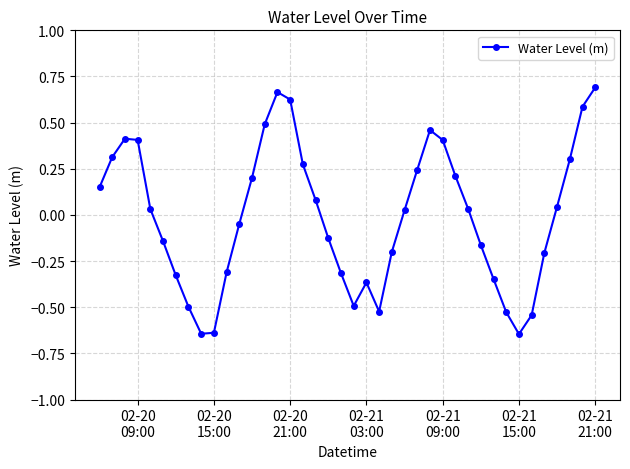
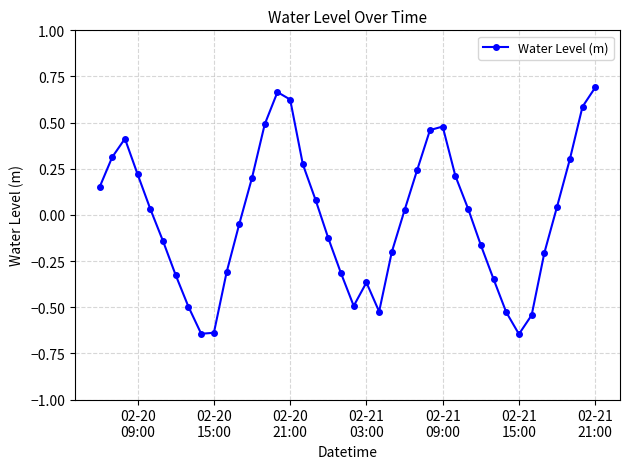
  {
-   "02-20 09:00": 0.41,
+   "02-20 09:00": 0.22,
    "02-20 15:00": -0.64,
    "02-20 21:00": 0.63,
    "02-21 03:00": -0.37,
-   "02-21 09:00": 0.41,
+   "02-21 09:00": 0.48,
    "02-21 15:00": -0.65,
    "02-21 21:00": 0.69
  }
